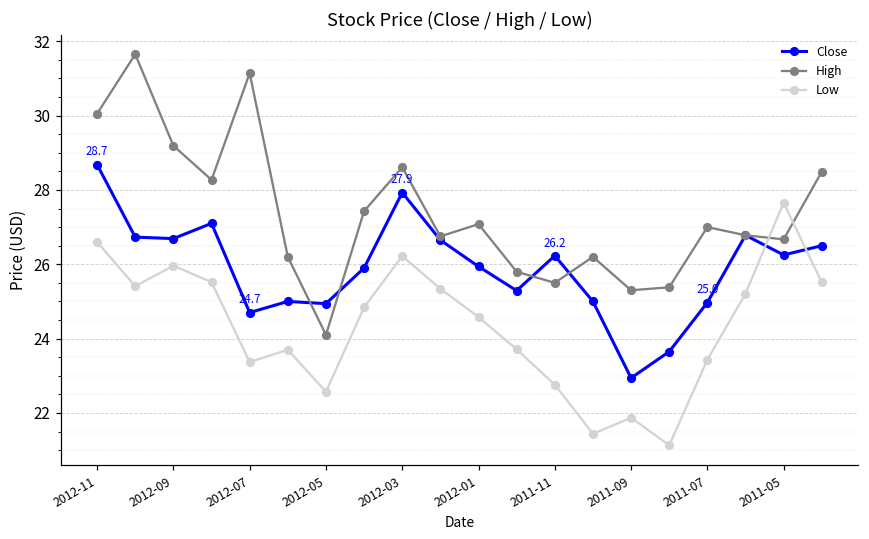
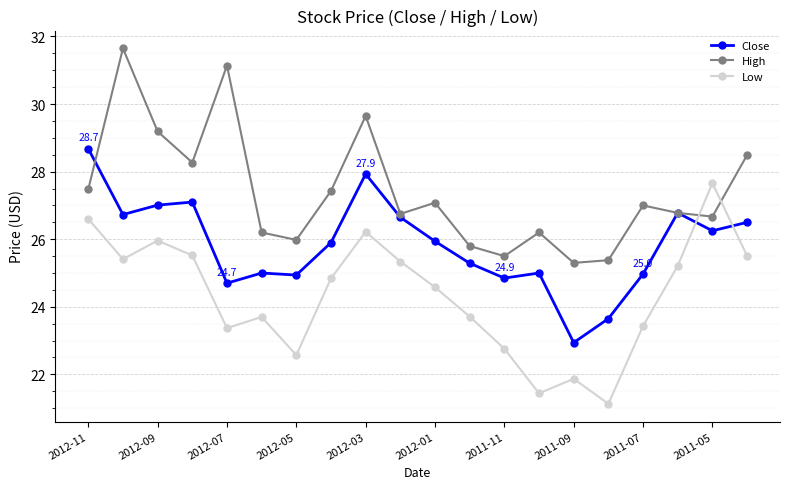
  {
    "Close": {
      "2012-11": 28.7,
-     "2012-09": 26.7,
+     "2012-09": 27.0,
      "2012-07": 24.7,
      "2012-03": 27.9,
-     "2011-11": 26.2,
+     "2011-11": 24.9,
      "2011-07": 25.0
    },
    "High": {
-     "2012-11": 30.1,
+     "2012-11": 27.5,
      "2012-09": 29.2,
      "2012-07": 31.1,
-     "2012-05": 24.1,
-     "2012-03": 28.6,
+     "2012-05": 26.0,
+     "2012-03": 29.7,
      "2012-01": 27.1,
      "2011-09": 25.3,
      "2011-07": 27.0,
      "2011-05": 26.7
    },
    "Low": {
      "2012-11": 26.6,
      "2012-09": 26.0,
      "2012-07": 23.4,
      "2012-05": 22.6,
      "2012-03": 26.2,
      "2012-01": 24.6,
      "2011-11": 22.8,
      "2011-09": 21.9,
      "2011-07": 23.4,
      "2011-05": 27.7
    }
  }
